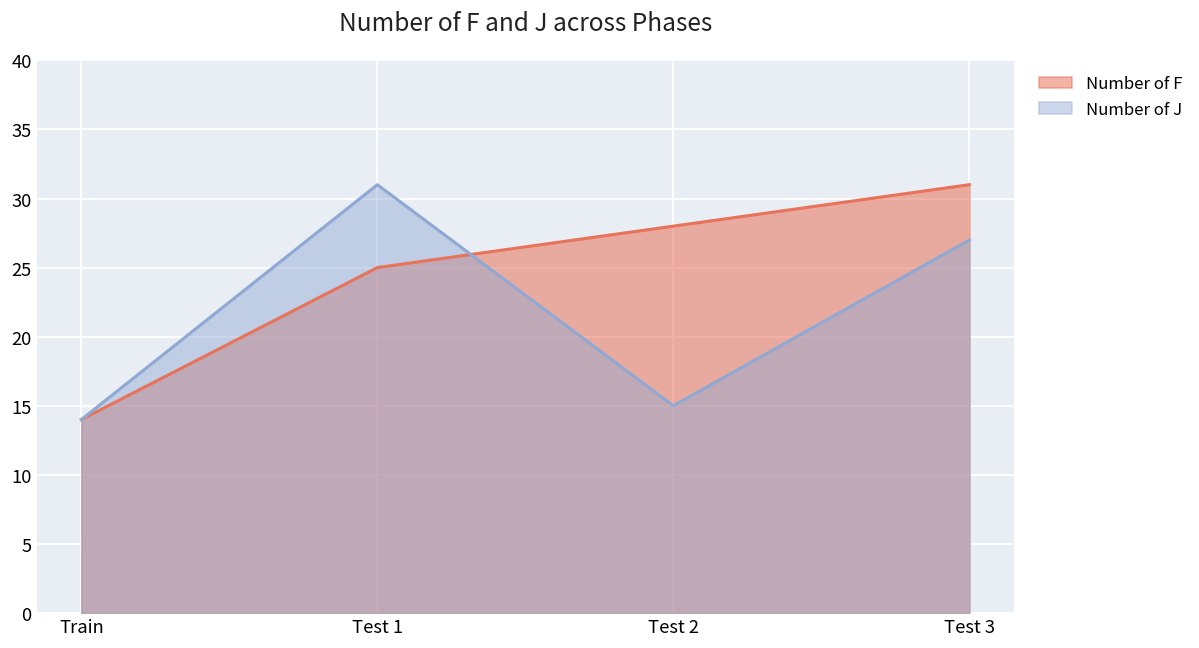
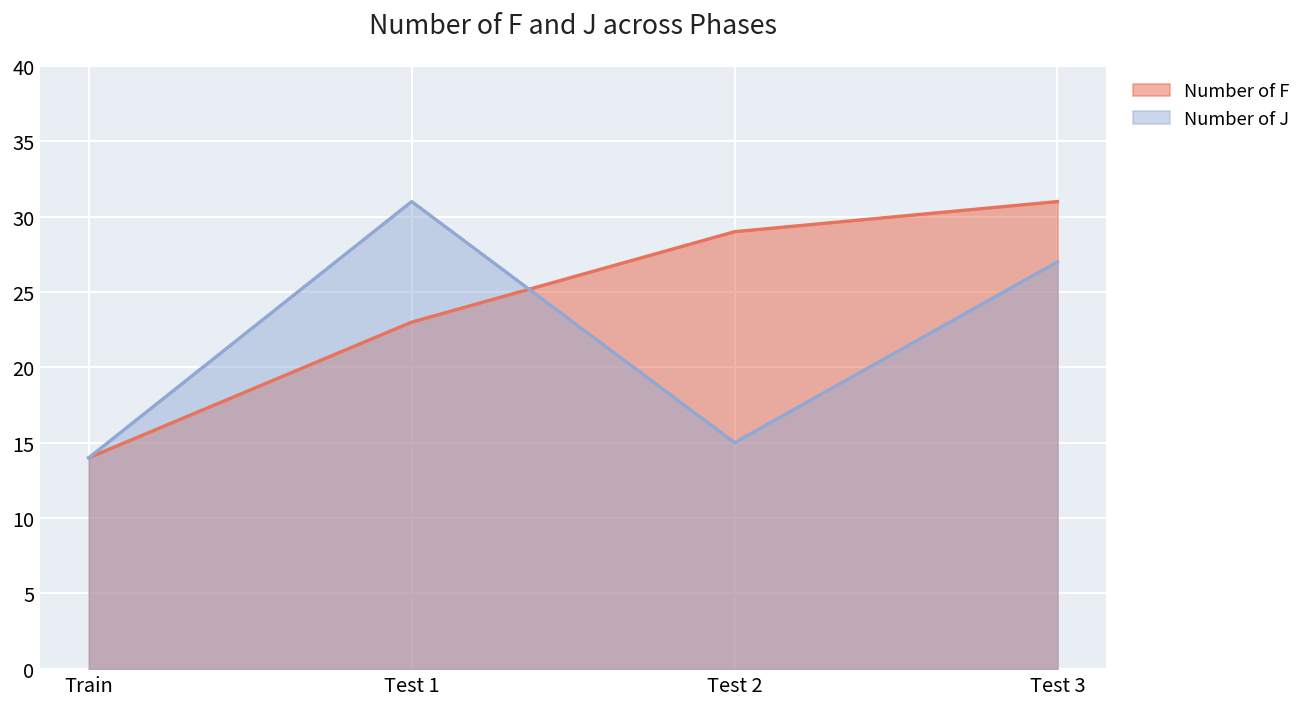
  {
    "Number of F": {
-     "Test 1": 25,
-     "Test 2": 28,
+     "Test 1": 23,
+     "Test 2": 29,
      "Test 3": 31
    },
    "Number of J": {
      "Test 1": 31,
      "Test 2": 15,
      "Test 3": 27
    }
  }
